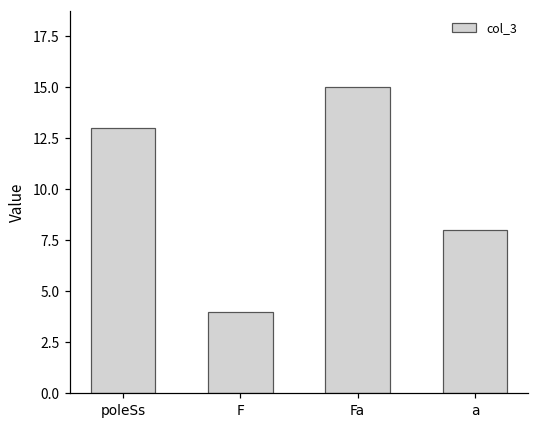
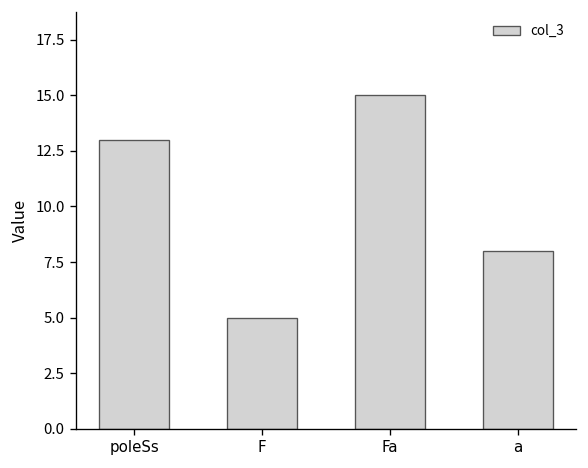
  {
    "poleSs": 13,
-   "F": 4,
+   "F": 5,
    "Fa": 15,
    "a": 8
  }
